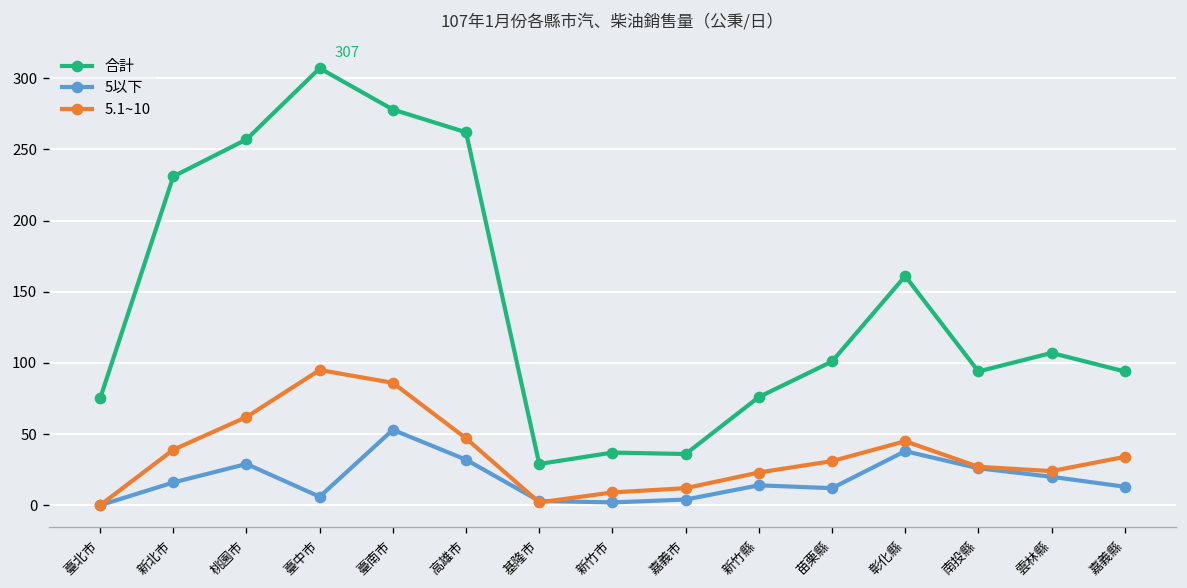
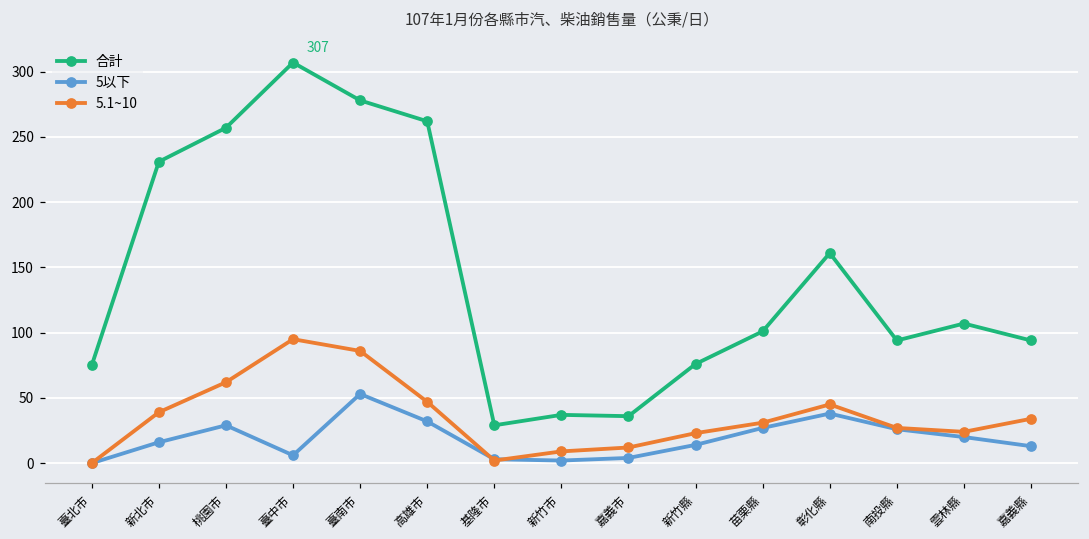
  {
    "合計": {
      "臺中市": 307
    },
    "5以下": {
      "新北市": 16,
      "桃園市": 29,
      "臺中市": 6,
      "臺南市": 53,
      "高雄市": 32,
      "新竹市": 2,
      "嘉義市": 4,
      "新竹縣": 14,
-     "苗栗縣": 12,
+     "苗栗縣": 27,
      "彰化縣": 38,
      "雲林縣": 20,
      "嘉義縣": 13
    },
    "5.1~10": {
      "新北市": 39,
      "桃園市": 62,
      "臺中市": 95,
      "臺南市": 86,
      "高雄市": 47,
      "新竹市": 9,
      "嘉義市": 12,
      "新竹縣": 23,
      "苗栗縣": 31,
      "彰化縣": 45,
      "雲林縣": 24,
      "嘉義縣": 34
    }
  }
